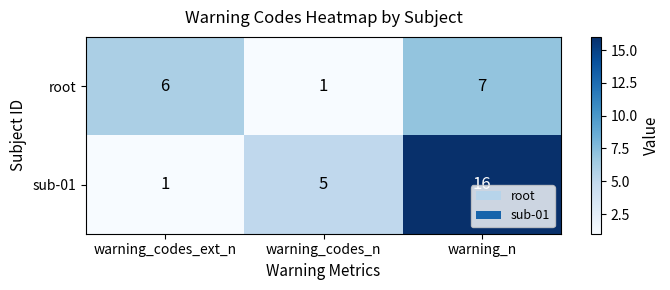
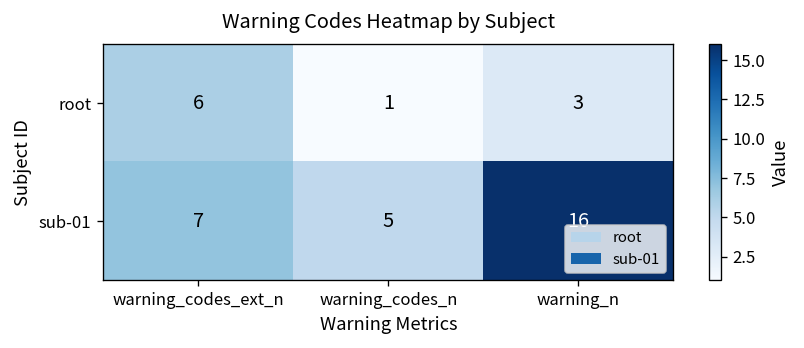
  {
    "root": {
      "warning_codes_ext_n": 6,
      "warning_codes_n": 1,
-     "warning_n": 7
+     "warning_n": 3
    },
    "sub-01": {
-     "warning_codes_ext_n": 1,
+     "warning_codes_ext_n": 7,
      "warning_codes_n": 5
    }
  }
